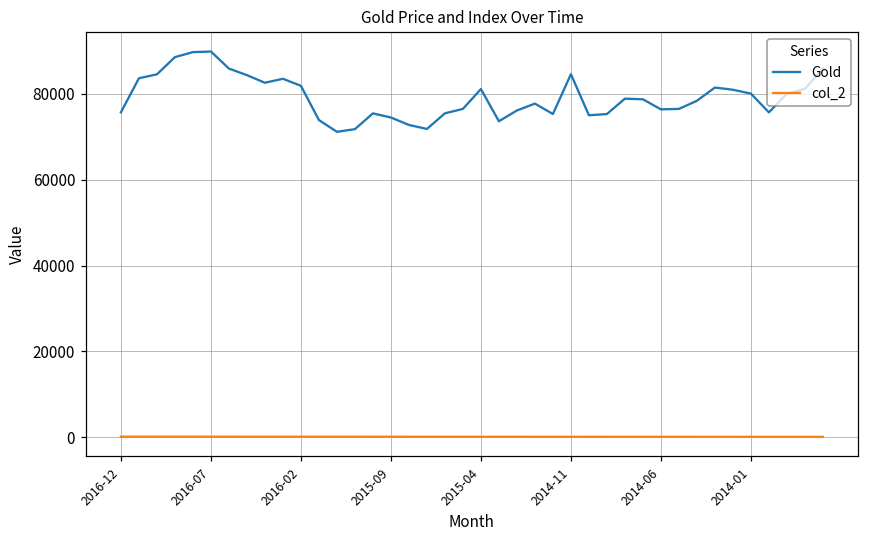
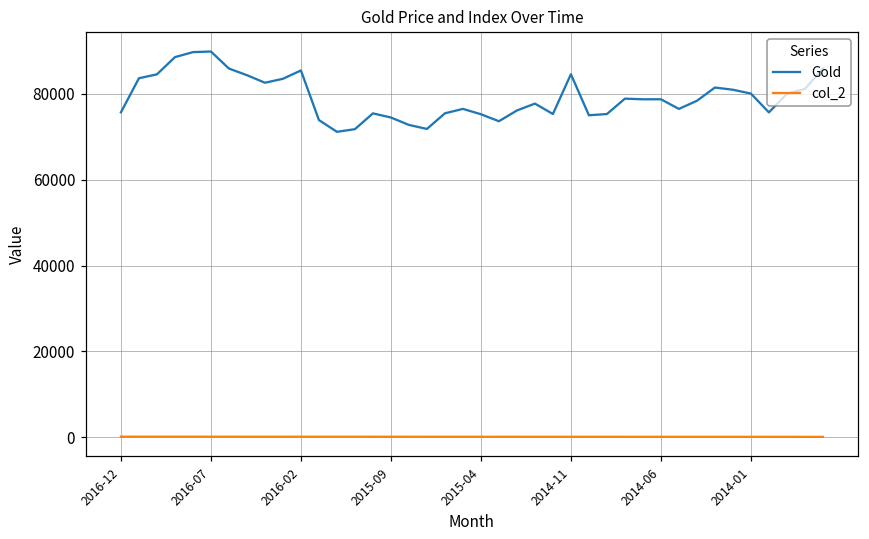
  {
    "Gold": {
      "2016-12": 76000,
      "2016-07": 90000,
-     "2016-02": 82000,
+     "2016-02": 85000,
      "2015-09": 74000,
-     "2015-04": 81000,
+     "2015-04": 75000,
      "2014-11": 85000,
-     "2014-06": 76000,
+     "2014-06": 79000,
      "2014-01": 80000
    },
    "col_2": {
      "2016-12": 0,
      "2016-07": 0,
      "2016-02": 0,
      "2015-09": 0,
      "2015-04": 0,
      "2014-11": 0,
      "2014-06": 0,
      "2014-01": 0
    }
  }
